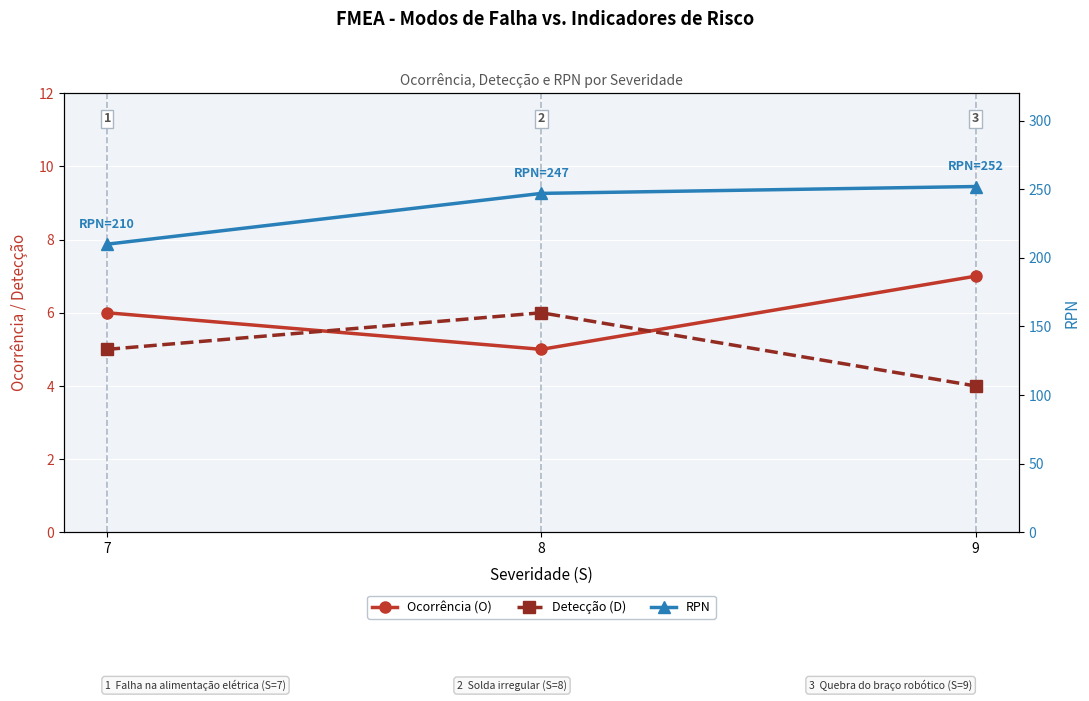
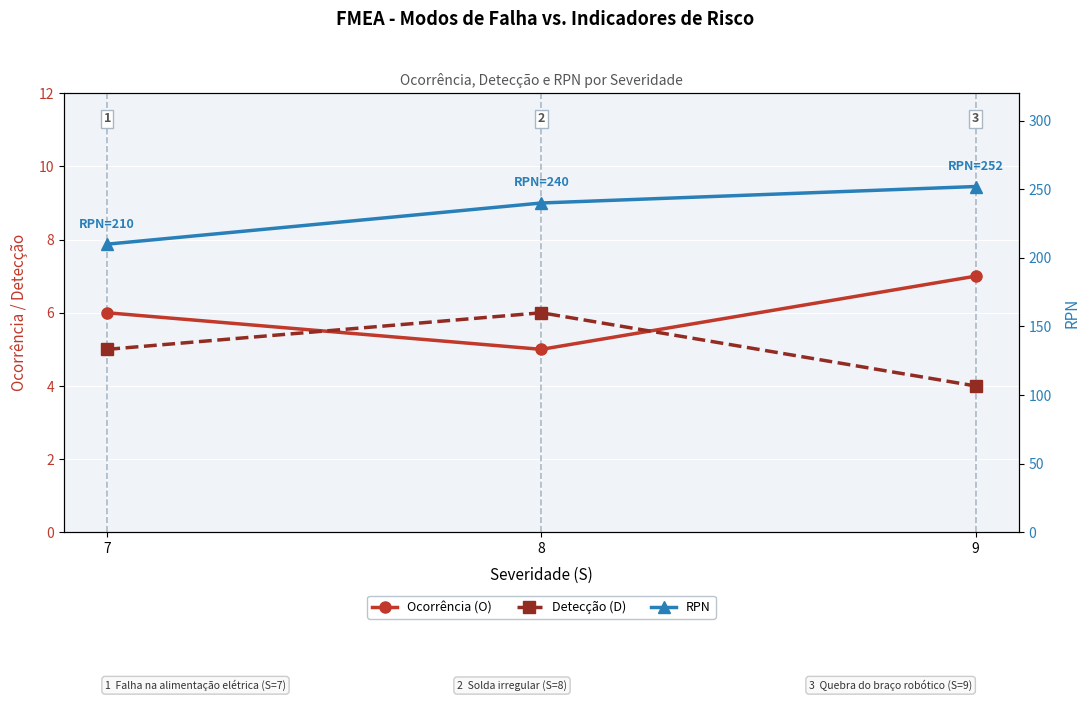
  {
    "RPN": {
      "7": 210,
-     "8": 247,
+     "8": 240,
      "9": 252
    }
  }
